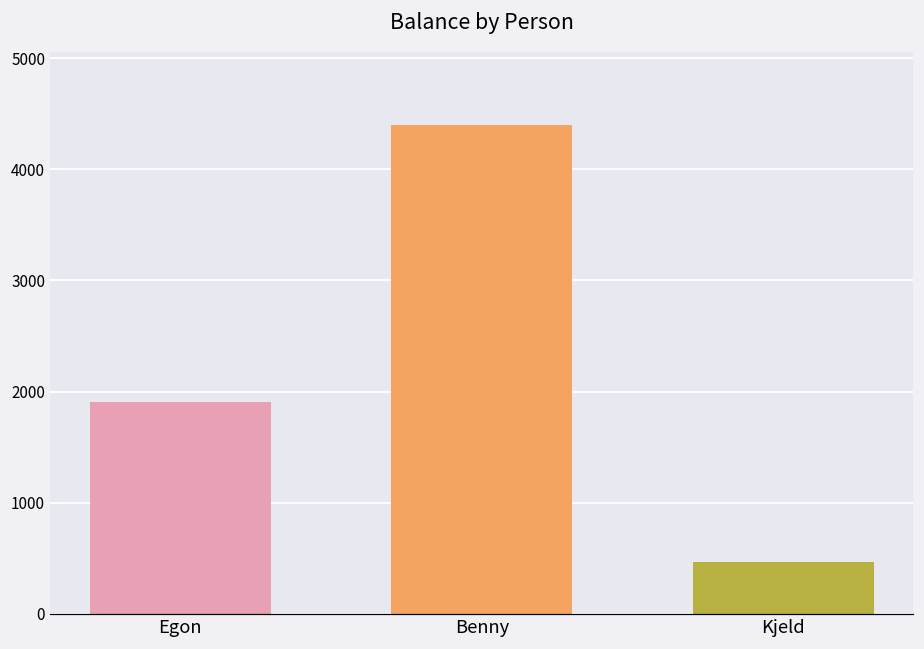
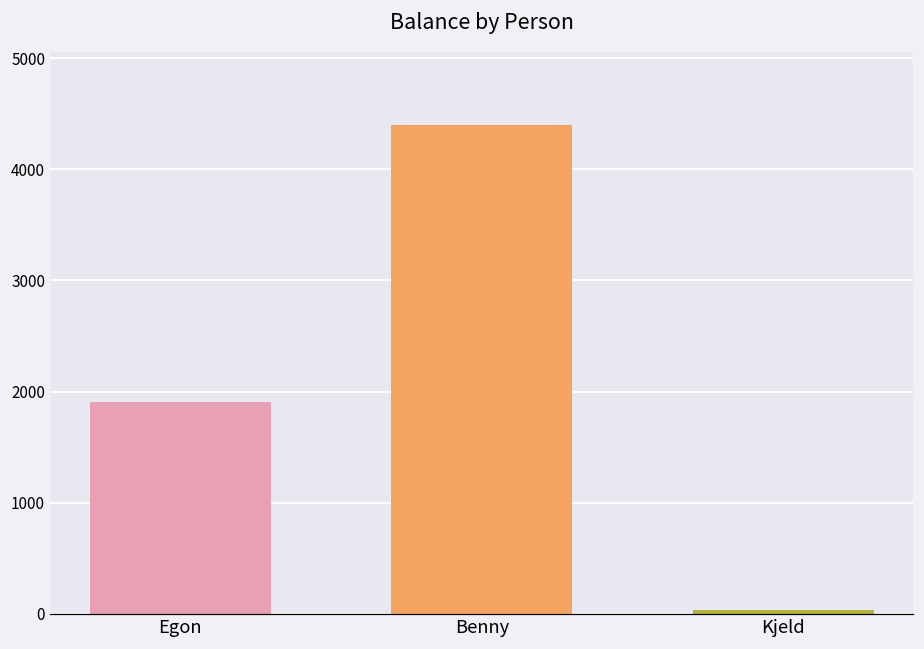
  {
    "Egon": 1900,
    "Benny": 4400,
-   "Kjeld": 460
+   "Kjeld": 30
  }
